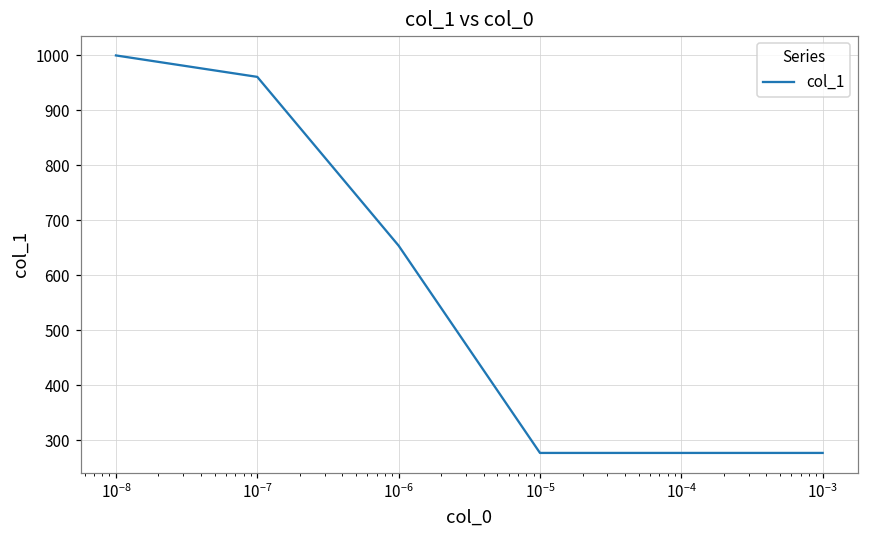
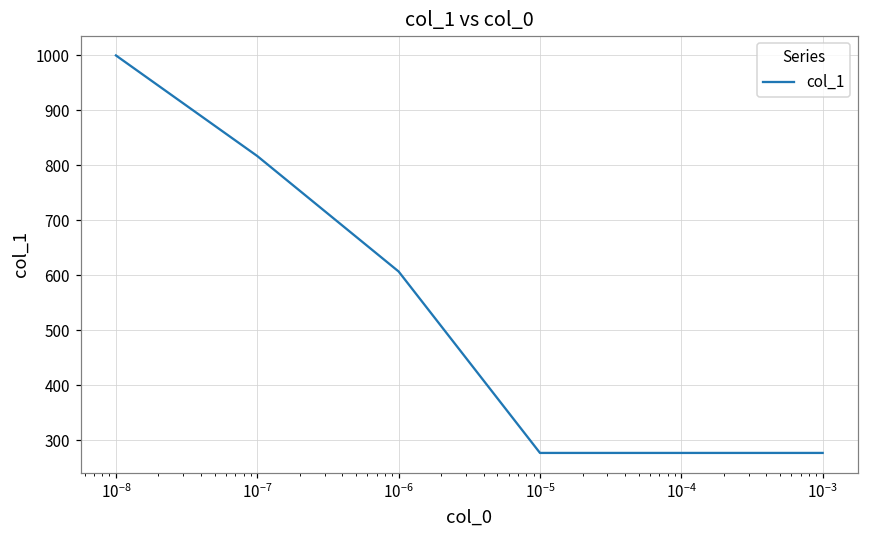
  {
    "10^-8": 1000,
-   "10^-7": 960,
-   "10^-6": 650,
+   "10^-7": 820,
+   "10^-6": 610,
    "10^-5": 280,
    "10^-4": 280,
    "10^-3": 280
  }
